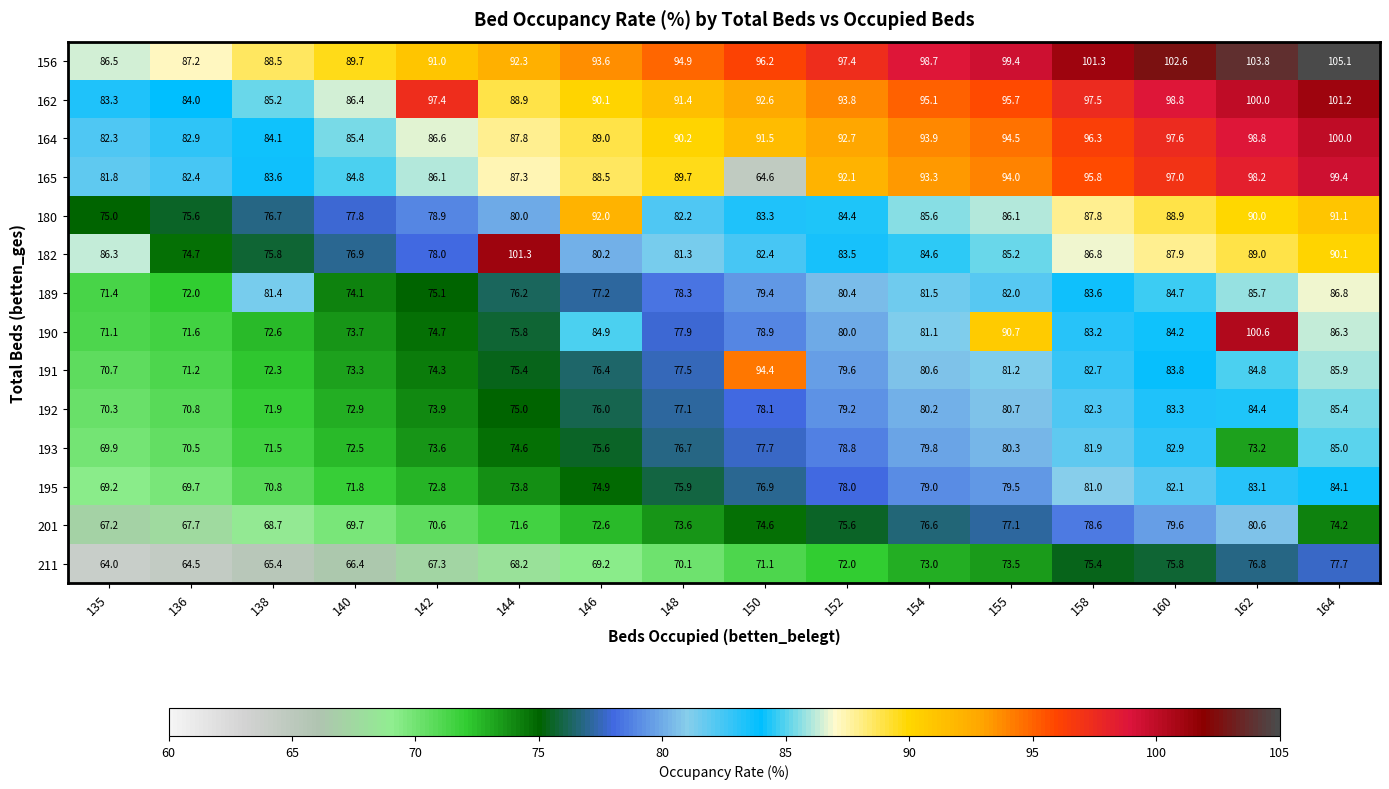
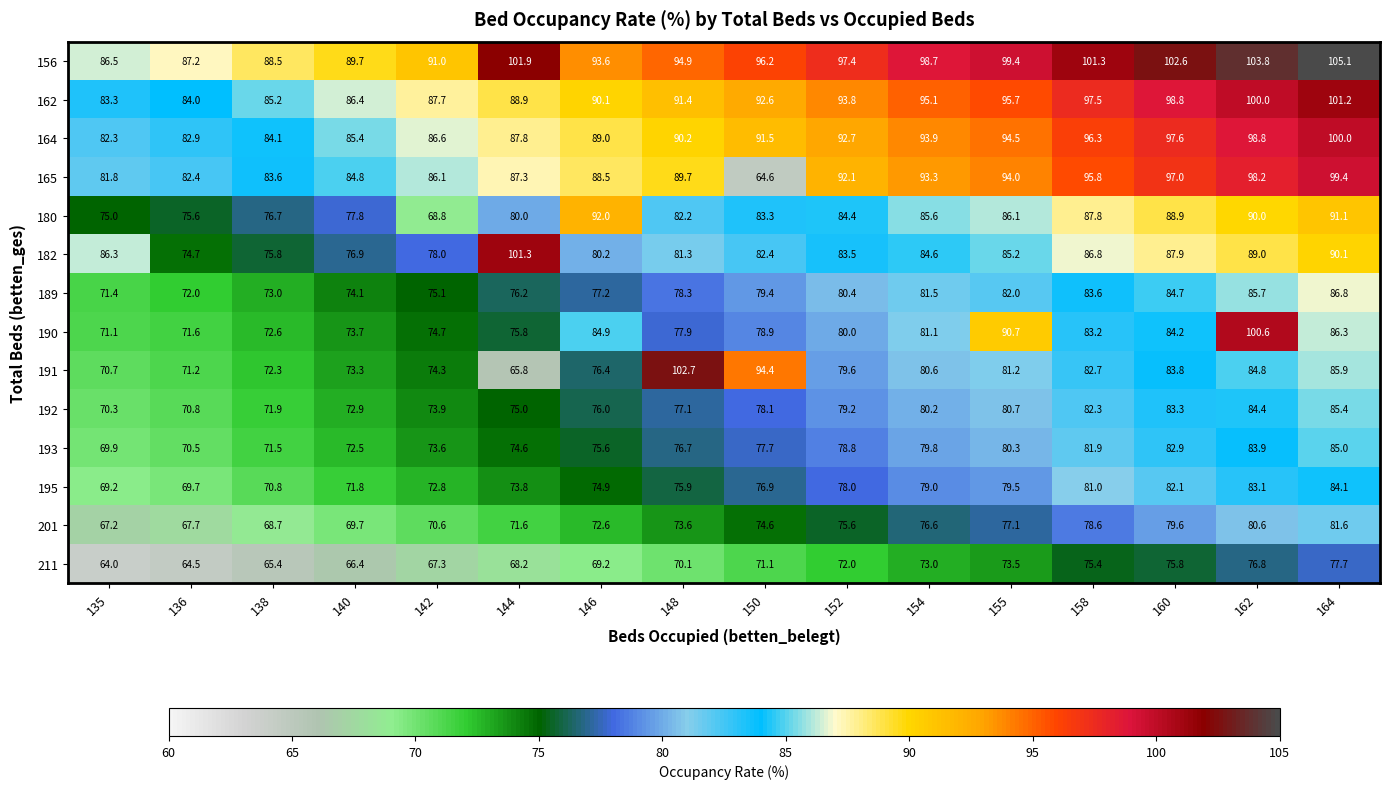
  {
    "156": {
      "135": 86.5,
      "136": 87.2,
      "138": 88.5,
      "140": 89.7,
      "142": 91.0,
-     "144": 92.3,
+     "144": 101.9,
      "146": 93.6,
      "148": 94.9,
      "150": 96.2,
      "152": 97.4,
      "154": 98.7,
      "155": 99.4,
      "158": 101.3,
      "160": 102.6,
      "162": 103.8,
      "164": 105.1
    },
    "162": {
      "135": 83.3,
      "136": 84.0,
      "138": 85.2,
      "140": 86.4,
-     "142": 97.4,
+     "142": 87.7,
      "144": 88.9,
      "146": 90.1,
      "148": 91.4,
      "150": 92.6,
      "152": 93.8,
      "154": 95.1,
      "155": 95.7,
      "158": 97.5,
      "160": 98.8,
      "162": 100.0,
      "164": 101.2
    },
    "180": {
      "135": 75.0,
      "136": 75.6,
      "138": 76.7,
      "140": 77.8,
-     "142": 78.9,
+     "142": 68.8,
      "144": 80.0,
      "146": 92.0,
      "148": 82.2,
      "150": 83.3,
      "152": 84.4,
      "154": 85.6,
      "155": 86.1,
      "158": 87.8,
      "160": 88.9,
      "162": 90.0,
      "164": 91.1
    },
    "189": {
      "135": 71.4,
      "136": 72.0,
-     "138": 81.4,
+     "138": 73.0,
      "140": 74.1,
      "142": 75.1,
      "144": 76.2,
      "146": 77.2,
      "148": 78.3,
      "150": 79.4,
      "152": 80.4,
      "154": 81.5,
      "155": 82.0,
      "158": 83.6,
      "160": 84.7,
      "162": 85.7,
      "164": 86.8
    },
    "191": {
      "135": 70.7,
      "136": 71.2,
      "138": 72.3,
      "140": 73.3,
      "142": 74.3,
-     "144": 75.4,
+     "144": 65.8,
      "146": 76.4,
-     "148": 77.5,
+     "148": 102.7,
      "150": 94.4,
      "152": 79.6,
      "154": 80.6,
      "155": 81.2,
      "158": 82.7,
      "160": 83.8,
      "162": 84.8,
      "164": 85.9
    },
    "193": {
      "135": 69.9,
      "136": 70.5,
      "138": 71.5,
      "140": 72.5,
      "142": 73.6,
      "144": 74.6,
      "146": 75.6,
      "148": 76.7,
      "150": 77.7,
      "152": 78.8,
      "154": 79.8,
      "155": 80.3,
      "158": 81.9,
      "160": 82.9,
-     "162": 73.2,
+     "162": 83.9,
      "164": 85.0
    },
    "201": {
      "135": 67.2,
      "136": 67.7,
      "138": 68.7,
      "140": 69.7,
      "142": 70.6,
      "144": 71.6,
      "146": 72.6,
      "148": 73.6,
      "150": 74.6,
      "152": 75.6,
      "154": 76.6,
      "155": 77.1,
      "158": 78.6,
      "160": 79.6,
      "162": 80.6,
-     "164": 74.2
+     "164": 81.6
    }
  }
